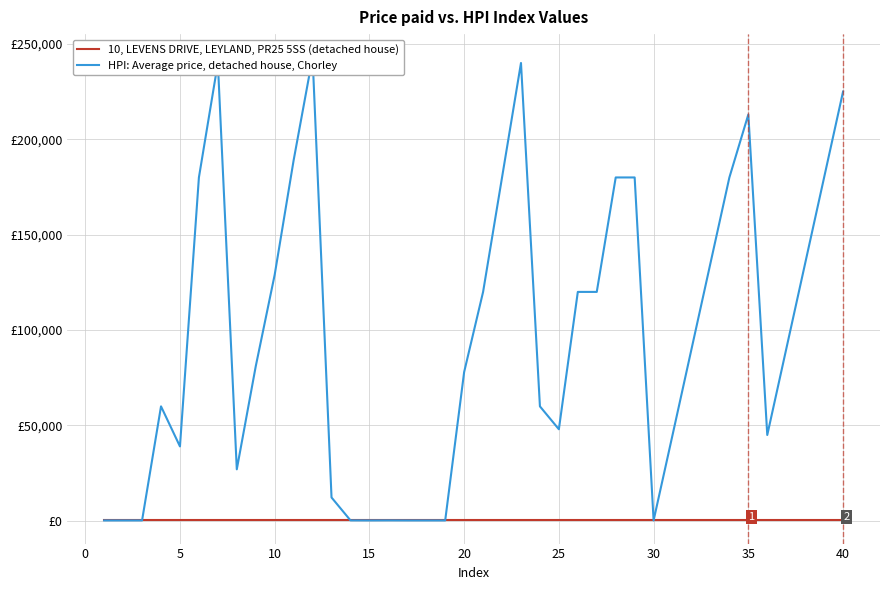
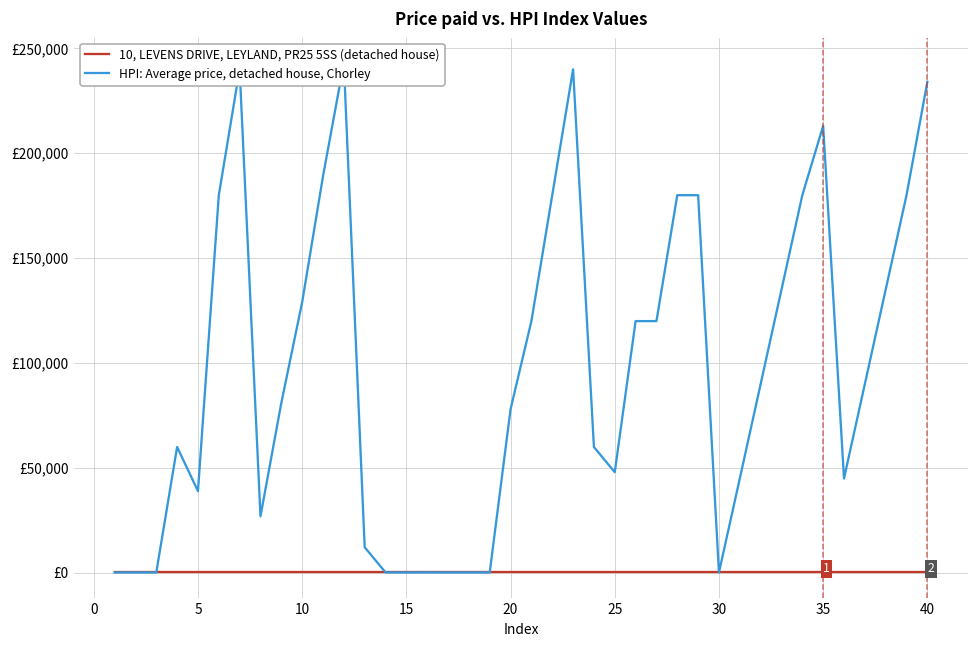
  {
    "10, LEVENS DRIVE, LEYLAND, PR25 5SS (detached house)": {
      "5": "£0",
      "10": "£0",
      "20": "£0",
      "25": "£0"
    },
    "HPI: Average price, detached house, Chorley": {
      "5": "£39,000",
      "10": "£129,000",
      "20": "£78,000",
      "25": "£48,000",
      "35": "£213,000",
-     "40": "£225,000"
+     "40": "£234,000"
    }
  }
